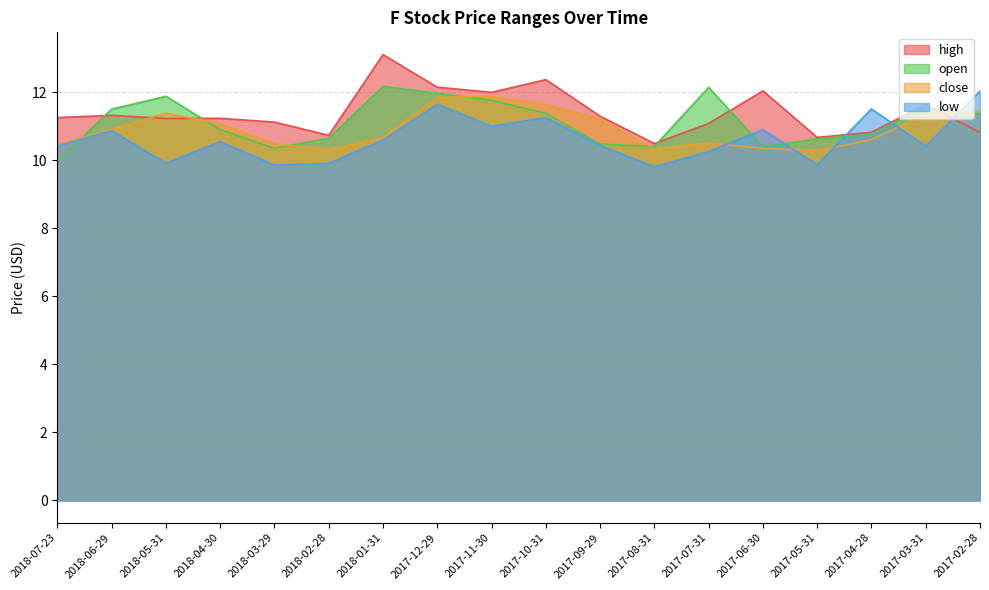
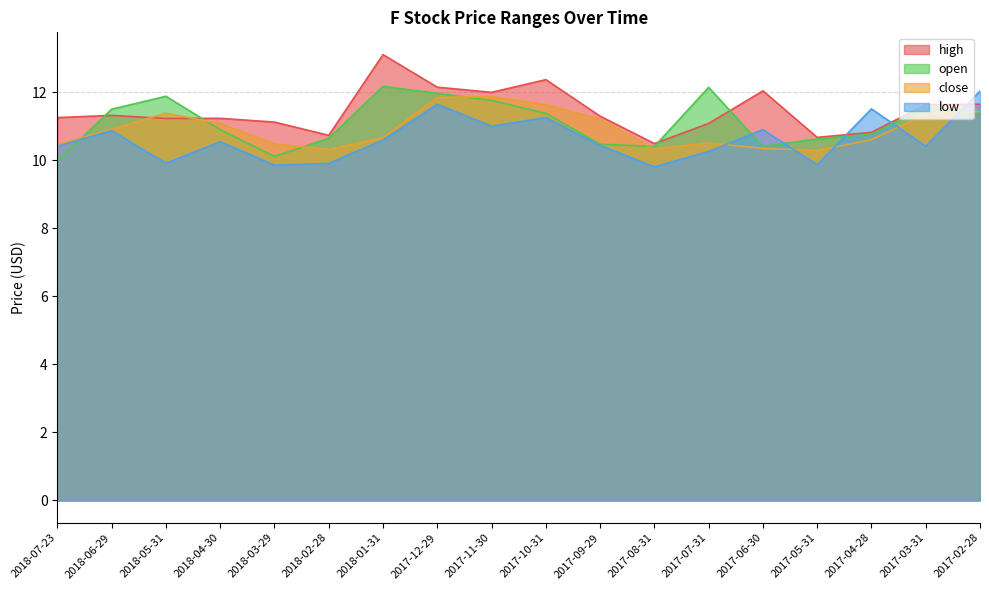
  {
    "high": {
      "2018-07-23": 11.3,
      "2018-06-29": 11.3,
      "2018-05-31": 11.2,
      "2018-04-30": 11.2,
      "2018-03-29": 11.1,
      "2018-02-28": 10.7,
      "2018-01-31": 13.1,
      "2017-12-29": 12.2,
      "2017-11-30": 12.0,
      "2017-10-31": 12.4,
      "2017-09-29": 11.3,
      "2017-08-31": 10.5,
      "2017-07-31": 11.1,
      "2017-06-30": 12.0,
-     "2017-02-28": 10.8
+     "2017-02-28": 11.7
    },
    "open": {
      "2018-07-23": 10.0,
      "2018-06-29": 11.5,
      "2018-05-31": 11.9,
      "2018-04-30": 10.9,
-     "2018-03-29": 10.4,
+     "2018-03-29": 10.1,
      "2018-02-28": 10.7,
      "2018-01-31": 12.2,
      "2017-12-29": 12.0,
      "2017-11-30": 11.8,
      "2017-10-31": 11.4,
      "2017-08-31": 10.4,
      "2017-07-31": 12.1
    },
    "close": {
      "2018-05-31": 11.4,
      "2018-04-30": 11.1,
      "2018-03-29": 10.5,
      "2018-02-28": 10.3,
      "2017-12-29": 11.9,
      "2017-11-30": 11.9,
      "2017-10-31": 11.6,
      "2017-09-29": 11.2,
      "2017-08-31": 10.3,
      "2017-07-31": 10.5,
      "2017-05-31": 10.3,
      "2017-04-28": 10.6
    },
    "low": {
      "2018-05-31": 9.9,
      "2018-04-30": 10.6,
      "2018-03-29": 9.9,
      "2018-02-28": 9.9,
      "2017-12-29": 11.7,
      "2017-11-30": 11.0,
      "2017-10-31": 11.3,
      "2017-08-31": 9.8,
      "2017-07-31": 10.3,
      "2017-06-30": 10.9,
      "2017-05-31": 9.9,
      "2017-04-28": 11.5,
      "2017-03-31": 10.4,
      "2017-02-28": 12.0
    }
  }
